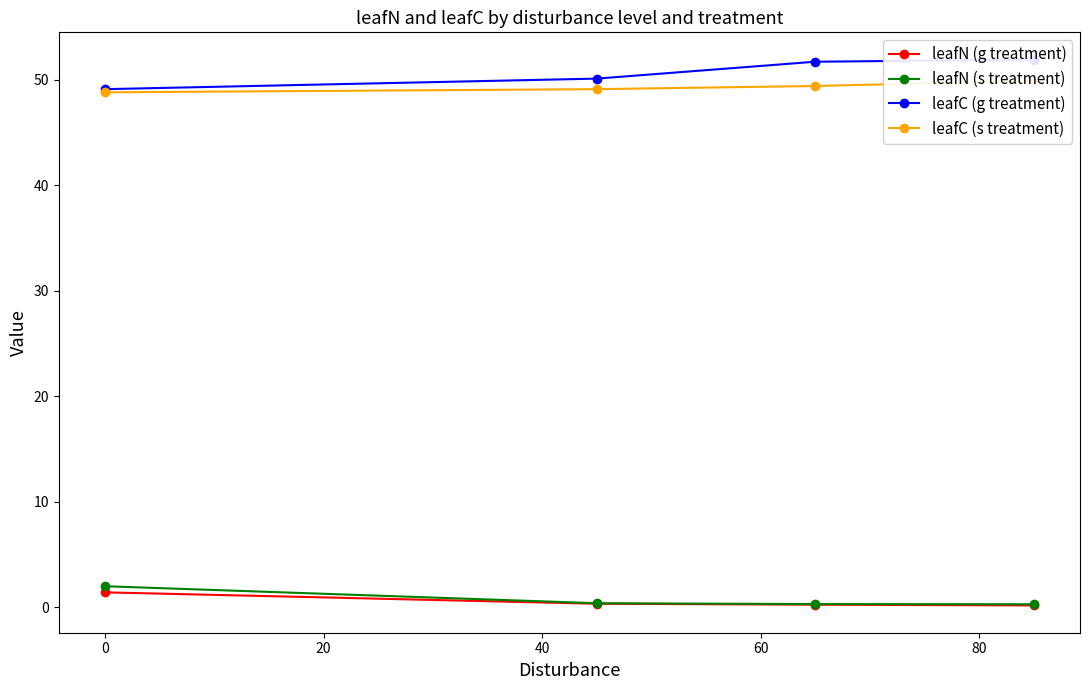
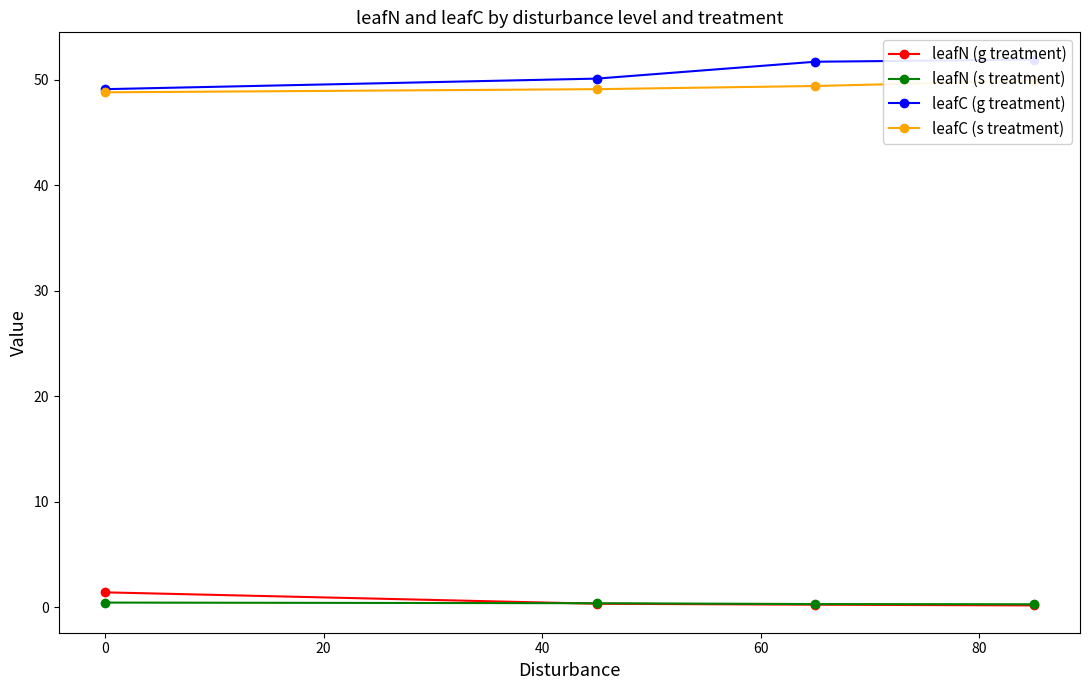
  {
    "leafN (g treatment)": {
      "0": 1.4
    },
    "leafN (s treatment)": {
-     "0": 2.0
+     "0": 0.4
    },
    "leafC (g treatment)": {
      "0": 49.1
    },
    "leafC (s treatment)": {
      "0": 48.8
    }
  }
